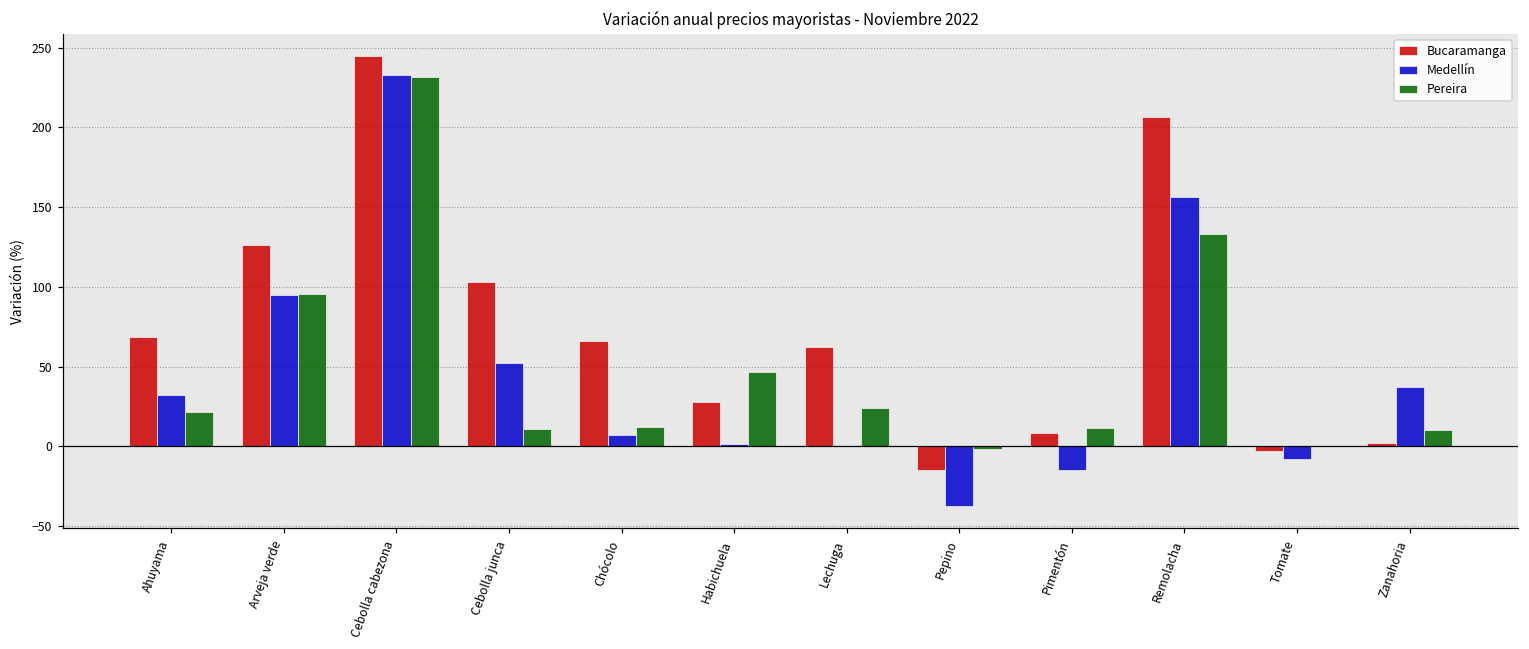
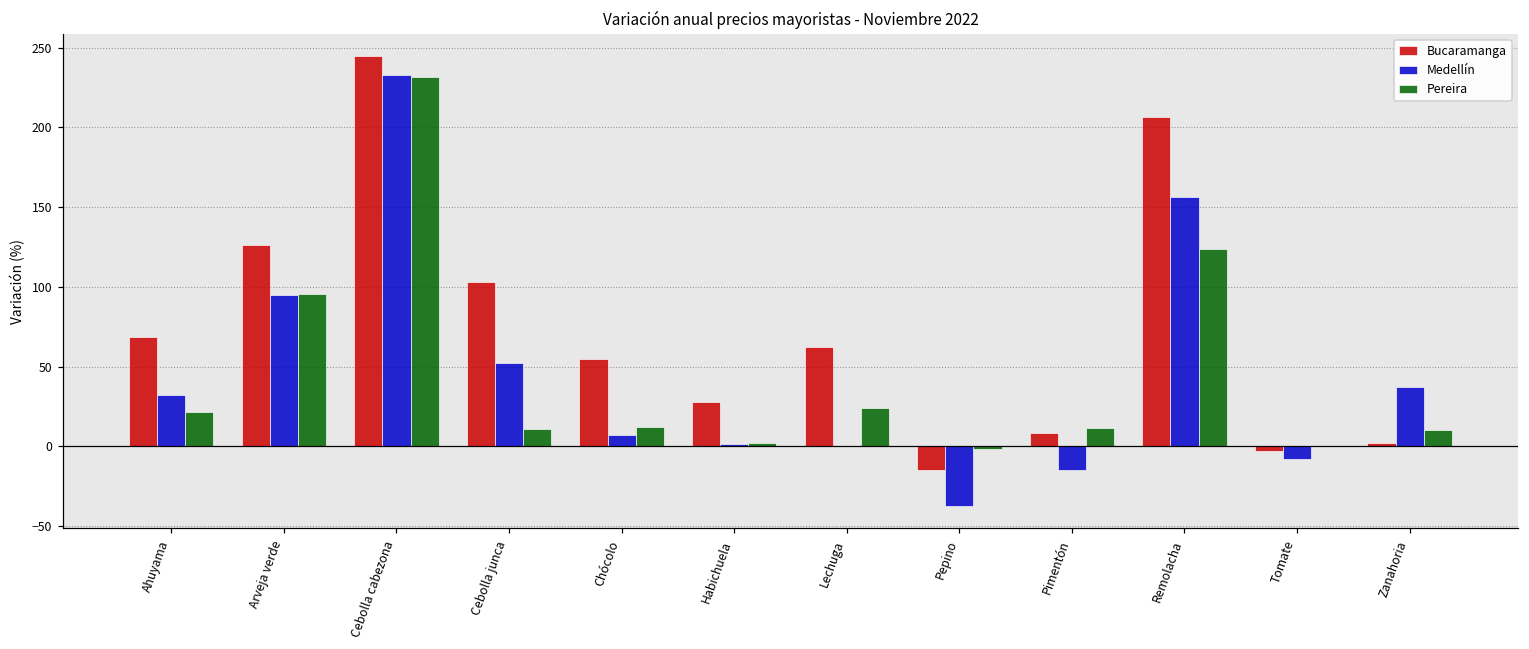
  {
    "Bucaramanga": {
      "Ahuyama": 69,
      "Arveja verde": 126,
      "Cebolla cabezona": 244,
      "Cebolla junca": 103,
-     "Chócolo": 66,
+     "Chócolo": 55,
      "Habichuela": 28,
      "Lechuga": 62,
      "Pepino": -15,
      "Pimentón": 8,
      "Remolacha": 207,
      "Tomate": -3,
      "Zanahoria": 2
    },
    "Medellín": {
      "Ahuyama": 32,
      "Arveja verde": 95,
      "Cebolla cabezona": 233,
      "Cebolla junca": 52,
      "Chócolo": 7,
      "Pepino": -37,
      "Pimentón": -15,
      "Remolacha": 156,
      "Tomate": -8,
      "Zanahoria": 37
    },
    "Pereira": {
      "Ahuyama": 22,
      "Arveja verde": 96,
      "Cebolla cabezona": 231,
      "Cebolla junca": 11,
      "Chócolo": 12,
-     "Habichuela": 47,
+     "Habichuela": 2,
      "Lechuga": 24,
      "Pepino": -2,
      "Pimentón": 12,
-     "Remolacha": 133,
+     "Remolacha": 124,
      "Zanahoria": 10
    }
  }
